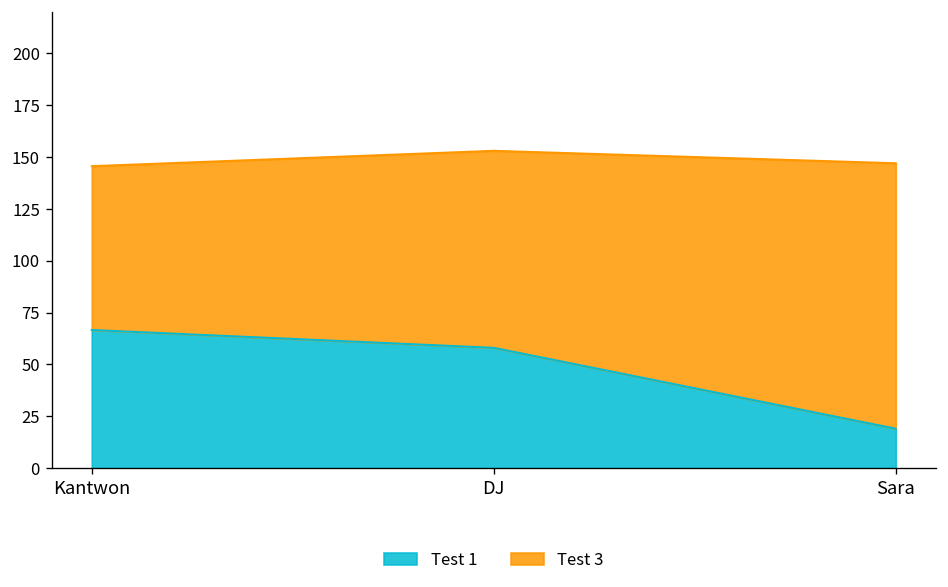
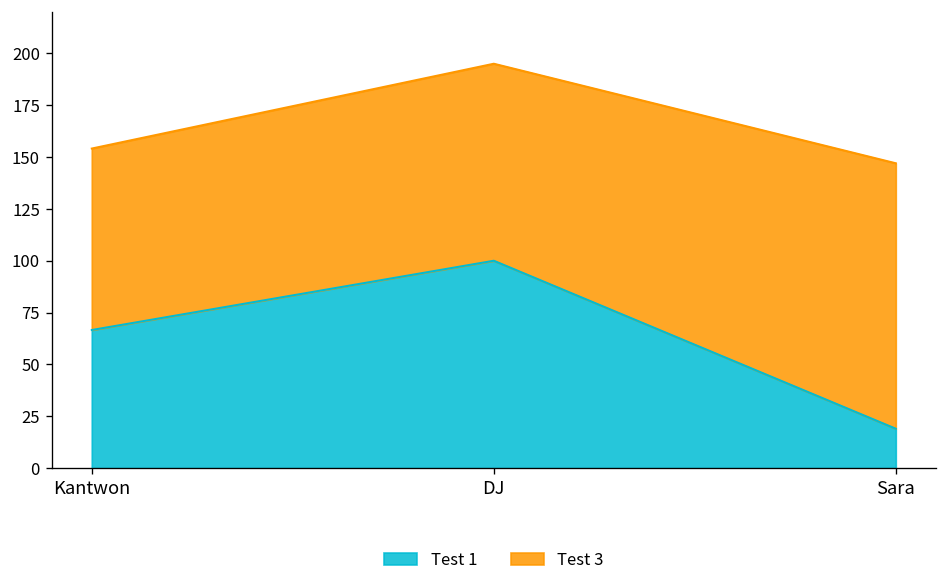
  {
    "Test 1": {
      "Kantwon": 67,
-     "DJ": 58,
+     "DJ": 100,
      "Sara": 19
    },
    "Test 3": {
-     "Kantwon": 79,
+     "Kantwon": 88,
      "DJ": 95,
      "Sara": 128
    }
  }
